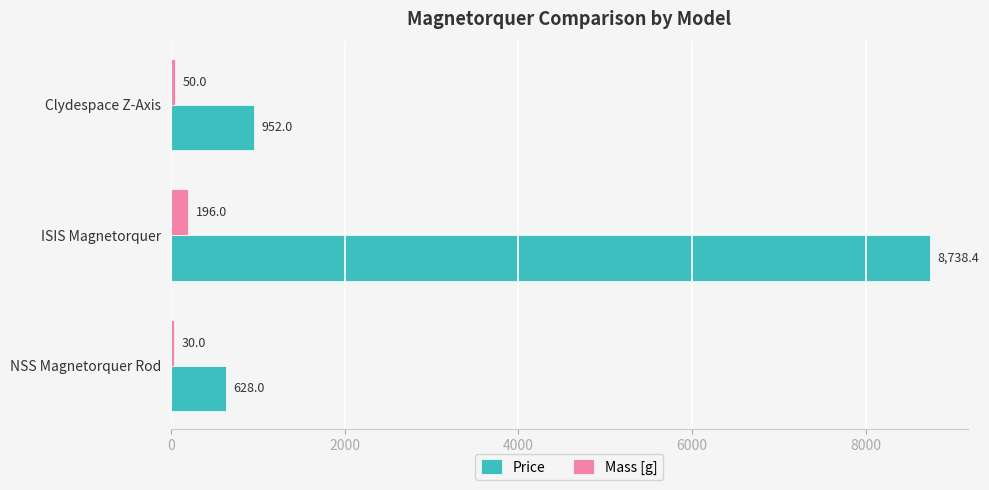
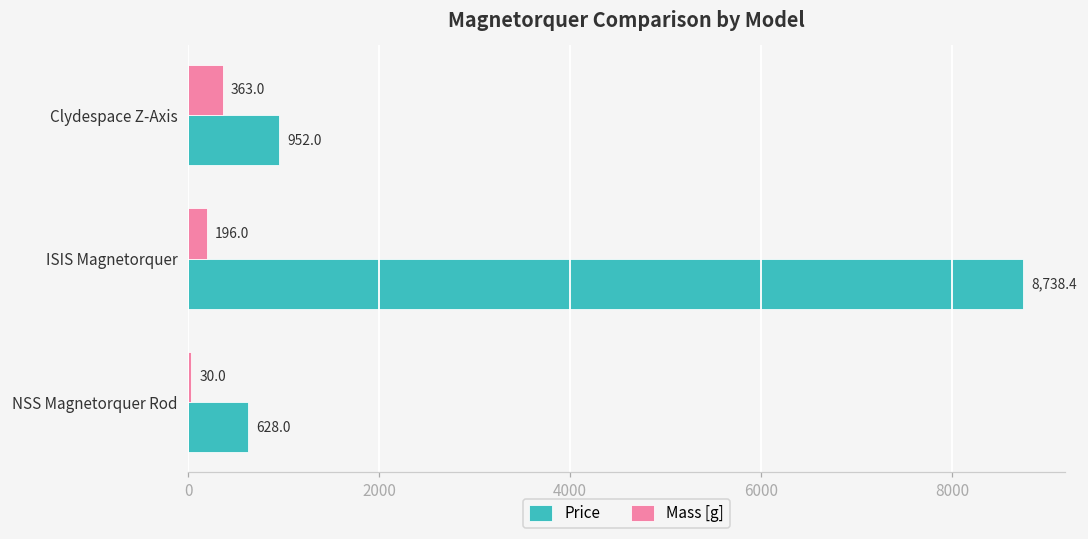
  {
    "Price": {
      "Clydespace Z-Axis": "952.0",
      "ISIS Magnetorquer": "8,738.4",
      "NSS Magnetorquer Rod": "628.0"
    },
    "Mass [g]": {
-     "Clydespace Z-Axis": "50.0",
+     "Clydespace Z-Axis": "363.0",
      "ISIS Magnetorquer": "196.0",
      "NSS Magnetorquer Rod": "30.0"
    }
  }
